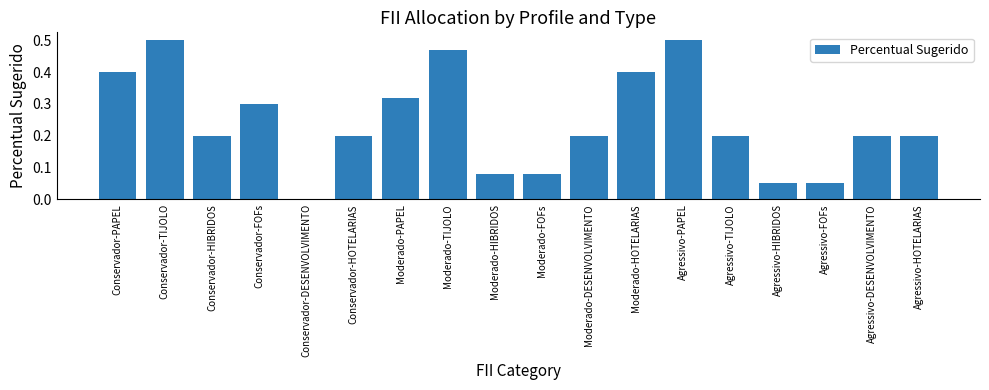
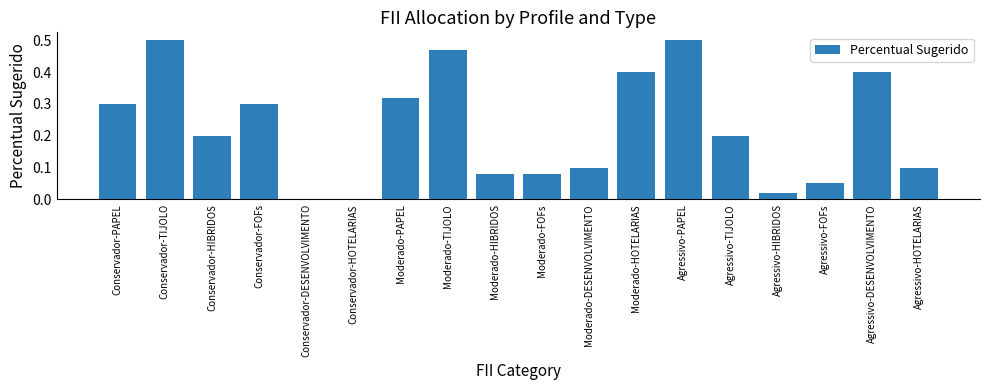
  {
-   "Conservador-PAPEL": 0.4,
+   "Conservador-PAPEL": 0.3,
    "Conservador-TIJOLO": 0.50,
    "Conservador-HIBRIDOS": 0.20,
    "Conservador-FOFs": 0.30,
    "Conservador-DESENVOLVIMENTO": 0.00,
-   "Conservador-HOTELARIAS": 0.2,
+   "Conservador-HOTELARIAS": 0.0,
    "Moderado-PAPEL": 0.32,
    "Moderado-TIJOLO": 0.47,
    "Moderado-HIBRIDOS": 0.08,
    "Moderado-FOFs": 0.08,
-   "Moderado-DESENVOLVIMENTO": 0.2,
+   "Moderado-DESENVOLVIMENTO": 0.1,
    "Moderado-HOTELARIAS": 0.40,
    "Agressivo-PAPEL": 0.50,
    "Agressivo-TIJOLO": 0.20,
-   "Agressivo-HIBRIDOS": 0.05,
+   "Agressivo-HIBRIDOS": 0.02,
    "Agressivo-FOFs": 0.05,
-   "Agressivo-DESENVOLVIMENTO": 0.2,
-   "Agressivo-HOTELARIAS": 0.2
+   "Agressivo-DESENVOLVIMENTO": 0.4,
+   "Agressivo-HOTELARIAS": 0.1
  }
